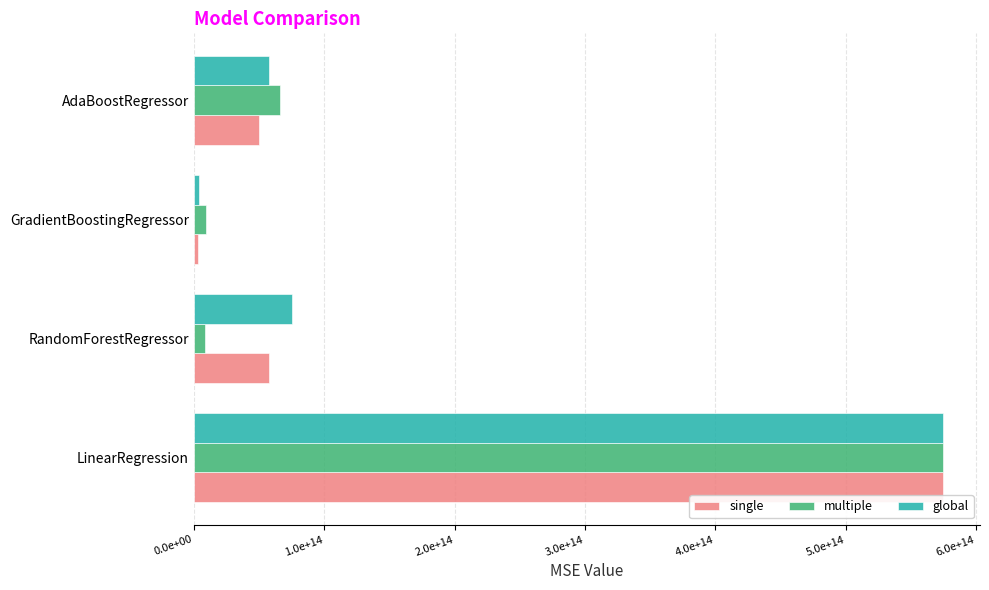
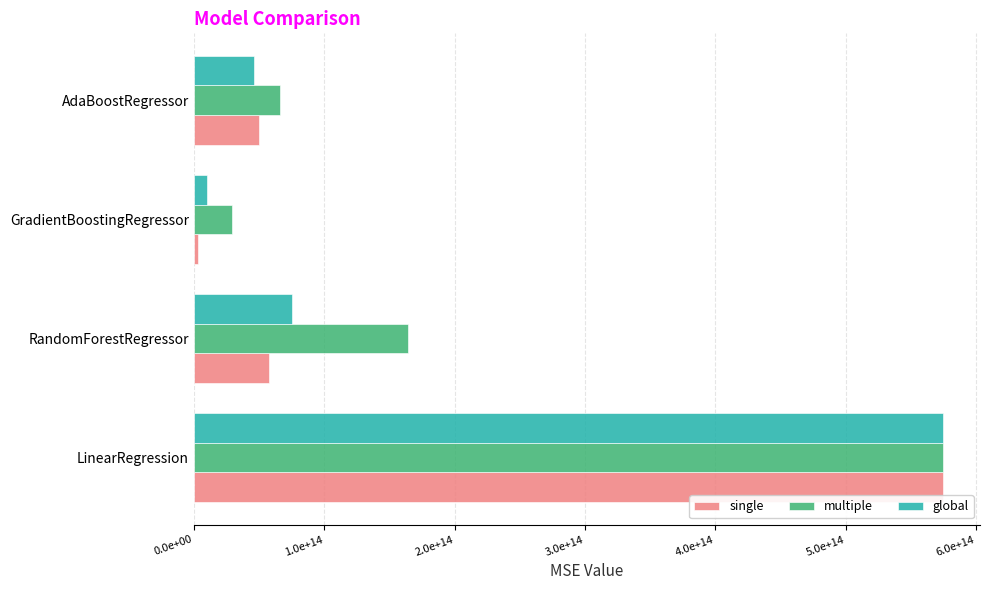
  {
    "single": {
      "AdaBoostRegressor": 50000000000000,
      "GradientBoostingRegressor": 3000000000000,
      "RandomForestRegressor": 58000000000000,
      "LinearRegression": 574000000000000
    },
    "multiple": {
      "AdaBoostRegressor": 66000000000000,
-     "GradientBoostingRegressor": 10000000000000,
-     "RandomForestRegressor": 8000000000000,
+     "GradientBoostingRegressor": 30000000000000,
+     "RandomForestRegressor": 164000000000000,
      "LinearRegression": 574000000000000
    },
    "global": {
-     "AdaBoostRegressor": 57000000000000,
-     "GradientBoostingRegressor": 4000000000000,
+     "AdaBoostRegressor": 46000000000000,
+     "GradientBoostingRegressor": 10000000000000,
      "RandomForestRegressor": 75000000000000,
      "LinearRegression": 574000000000000
    }
  }
